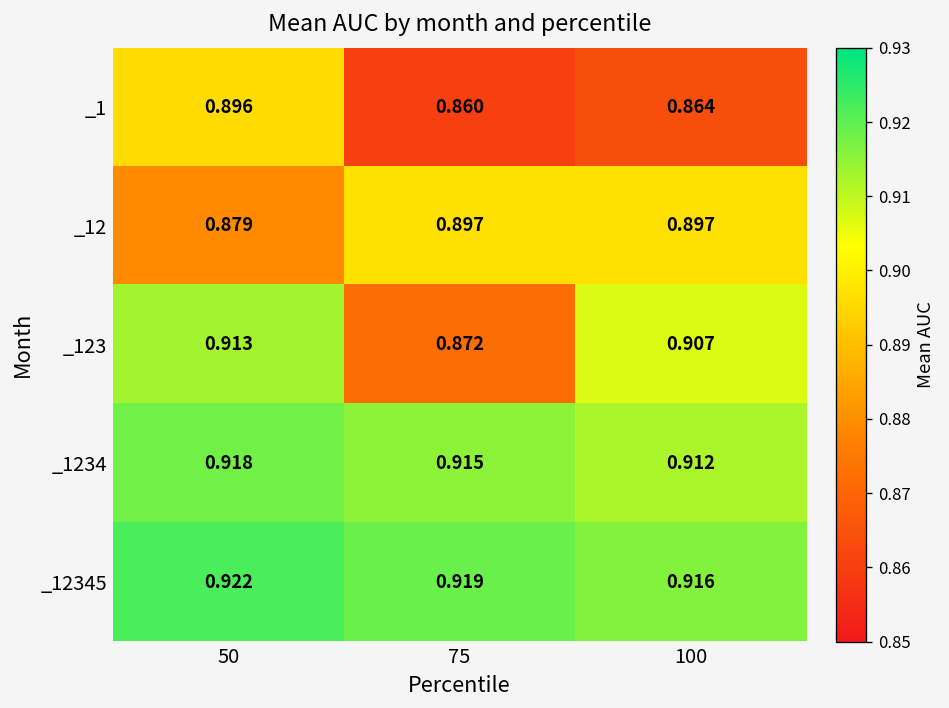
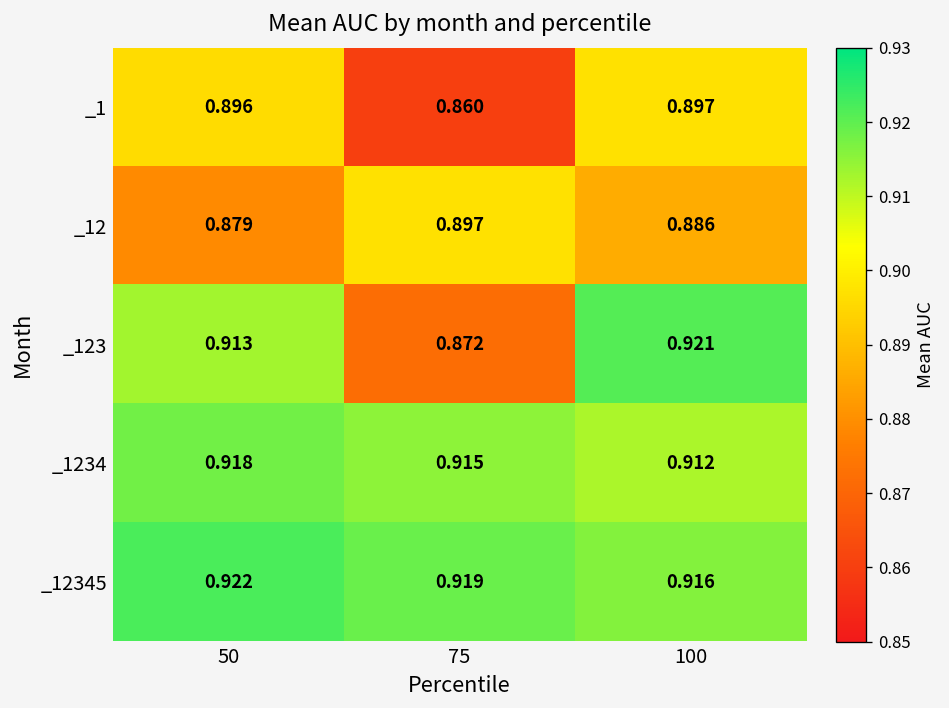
  {
    "_1": {
      "50": 0.896,
      "75": 0.860,
-     "100": 0.864
+     "100": 0.897
    },
    "_12": {
      "50": 0.879,
      "75": 0.897,
-     "100": 0.897
+     "100": 0.886
    },
    "_123": {
      "50": 0.913,
      "75": 0.872,
-     "100": 0.907
+     "100": 0.921
    },
    "_1234": {
      "50": 0.918,
      "75": 0.915,
      "100": 0.912
    },
    "_12345": {
      "50": 0.922,
      "75": 0.919,
      "100": 0.916
    }
  }
